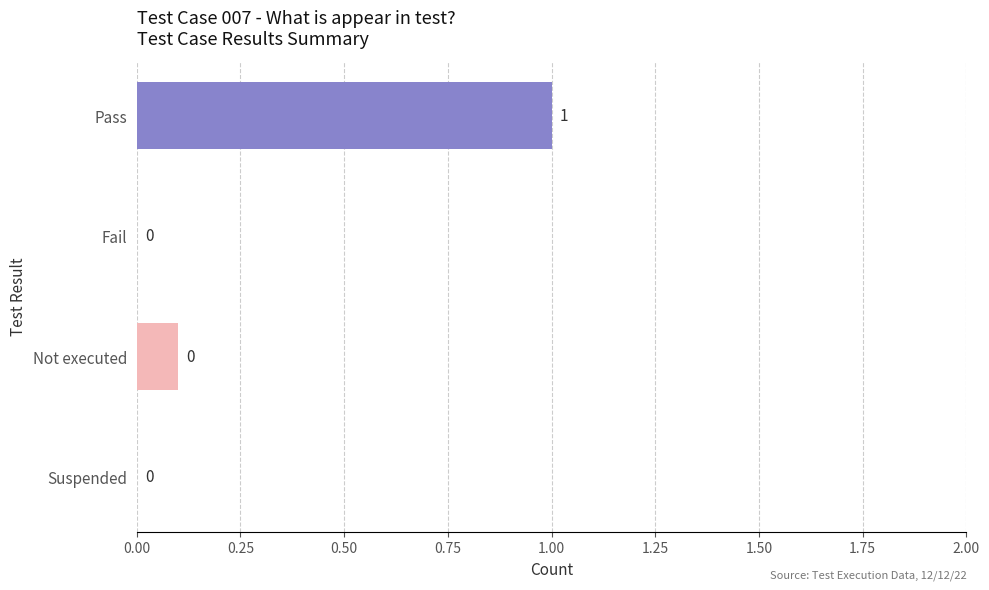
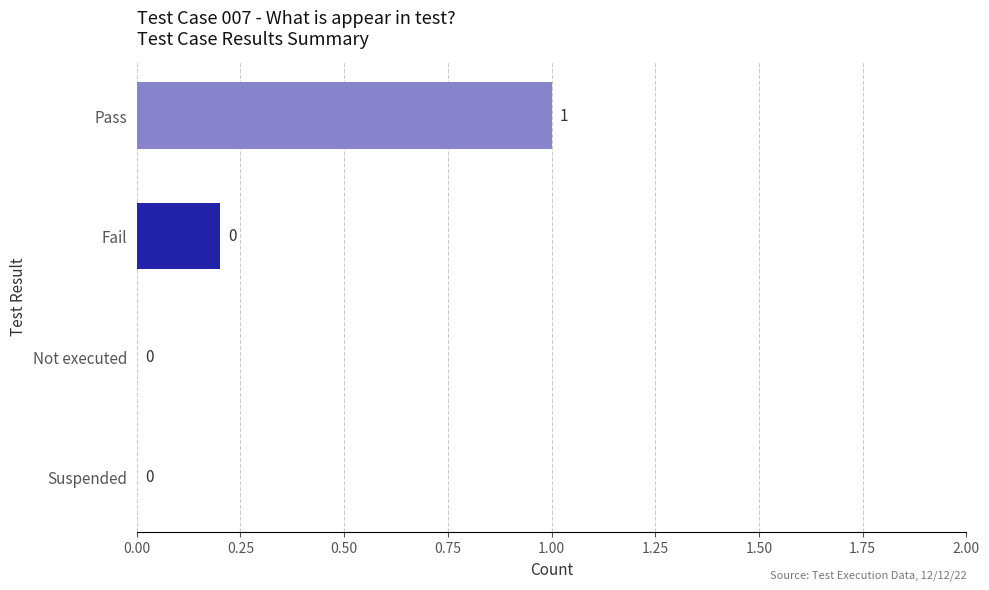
  {
-   "Fail": 0.0,
-   "Not executed": 0.1
+   "Fail": 0.2,
+   "Not executed": 0.0
  }
